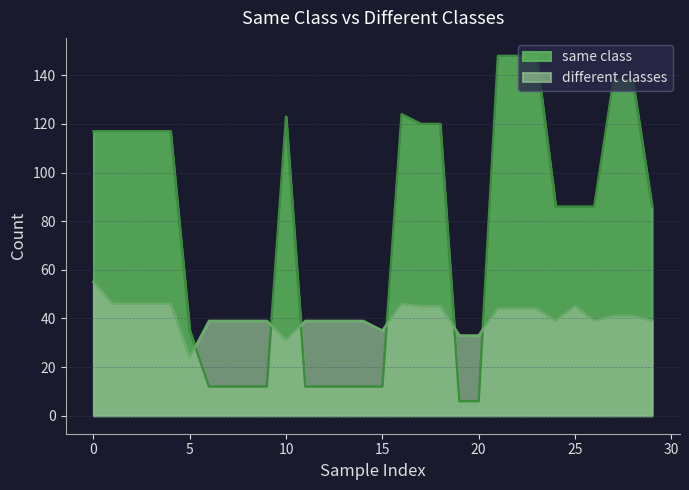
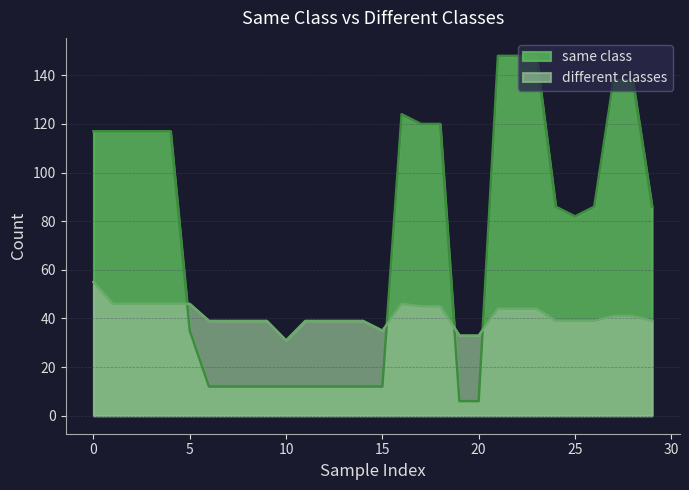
  {
    "same class": {
      "0": 117,
      "5": 35,
-     "10": 123,
+     "10": 12,
      "15": 12,
      "20": 6,
-     "25": 86
+     "25": 82
    },
    "different classes": {
      "0": 55,
-     "5": 24,
+     "5": 46,
      "10": 31,
      "15": 35,
      "20": 33,
-     "25": 45
+     "25": 39
    }
  }
